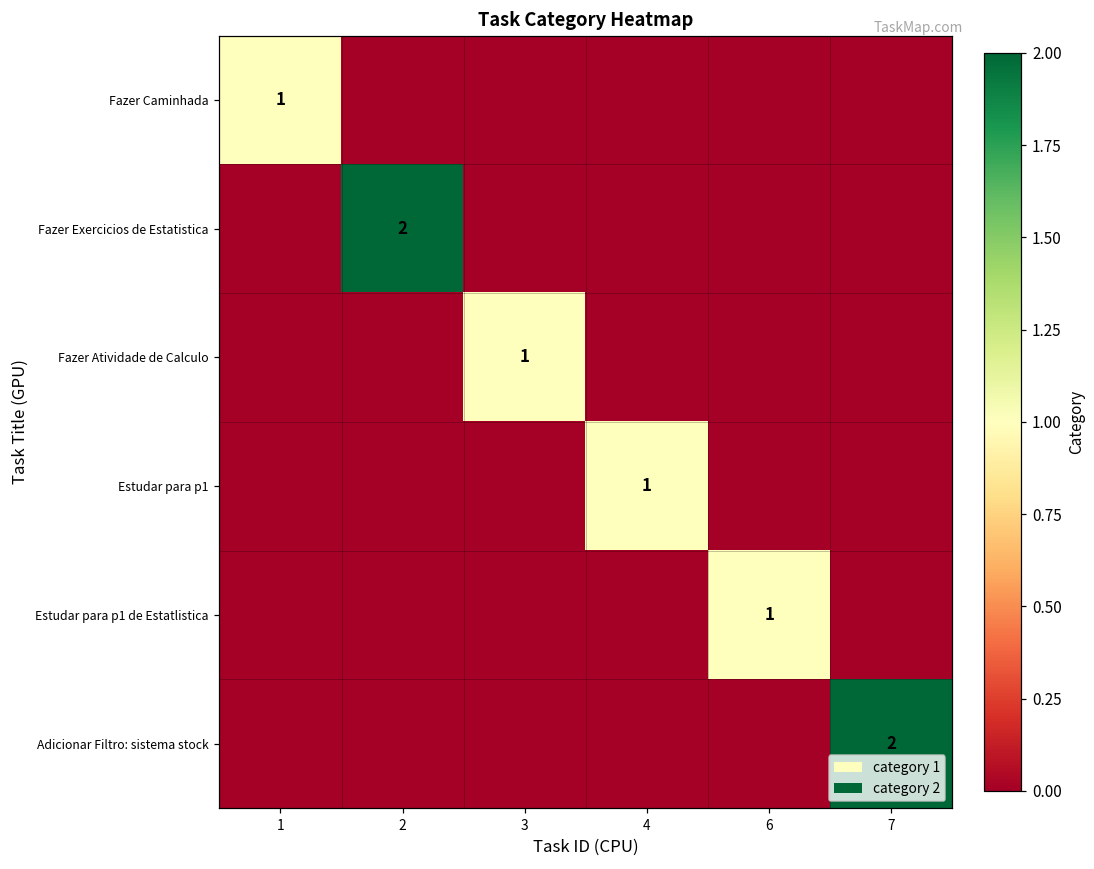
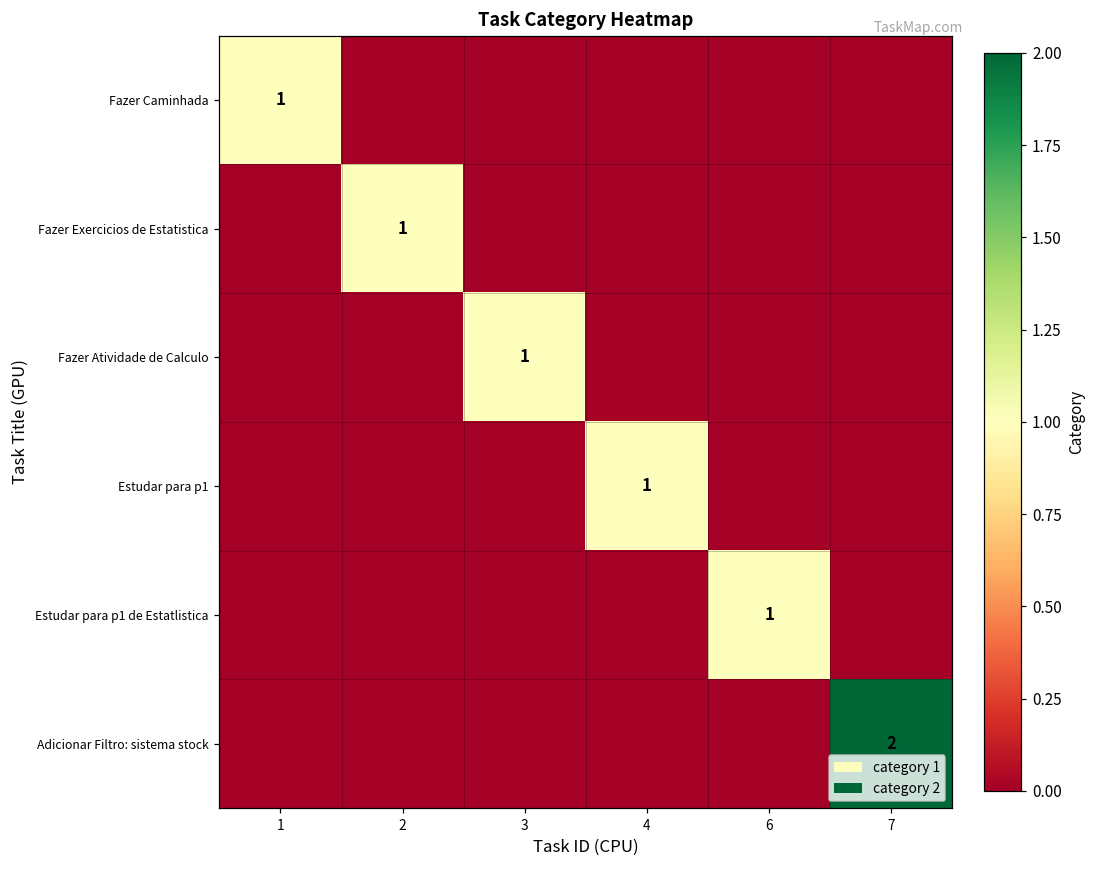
  {
    "Fazer Caminhada": {
      "1": 1
    },
    "Fazer Exercicios de Estatistica": {
-     "2": 2
+     "2": 1
    },
    "Fazer Atividade de Calculo": {
      "3": 1
    },
    "Estudar para p1": {
      "4": 1
    },
    "Estudar para p1 de Estatlistica": {
      "6": 1
    },
    "Adicionar Filtro: sistema stock": {
      "7": 2
    }
  }
